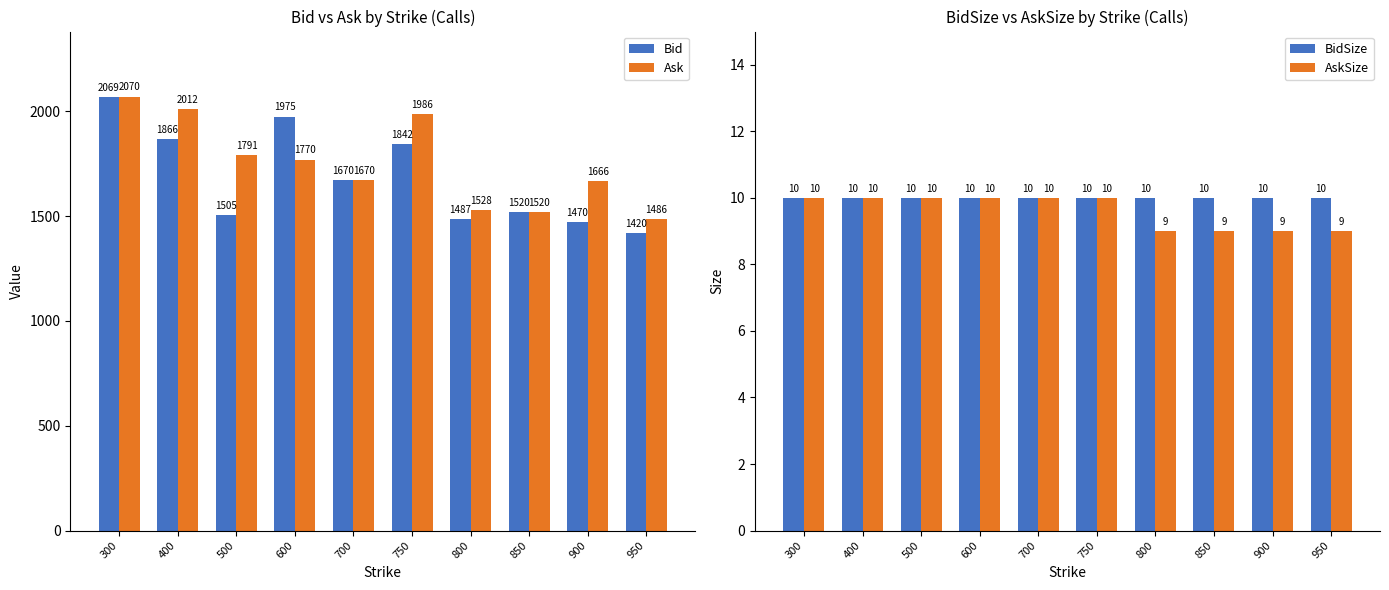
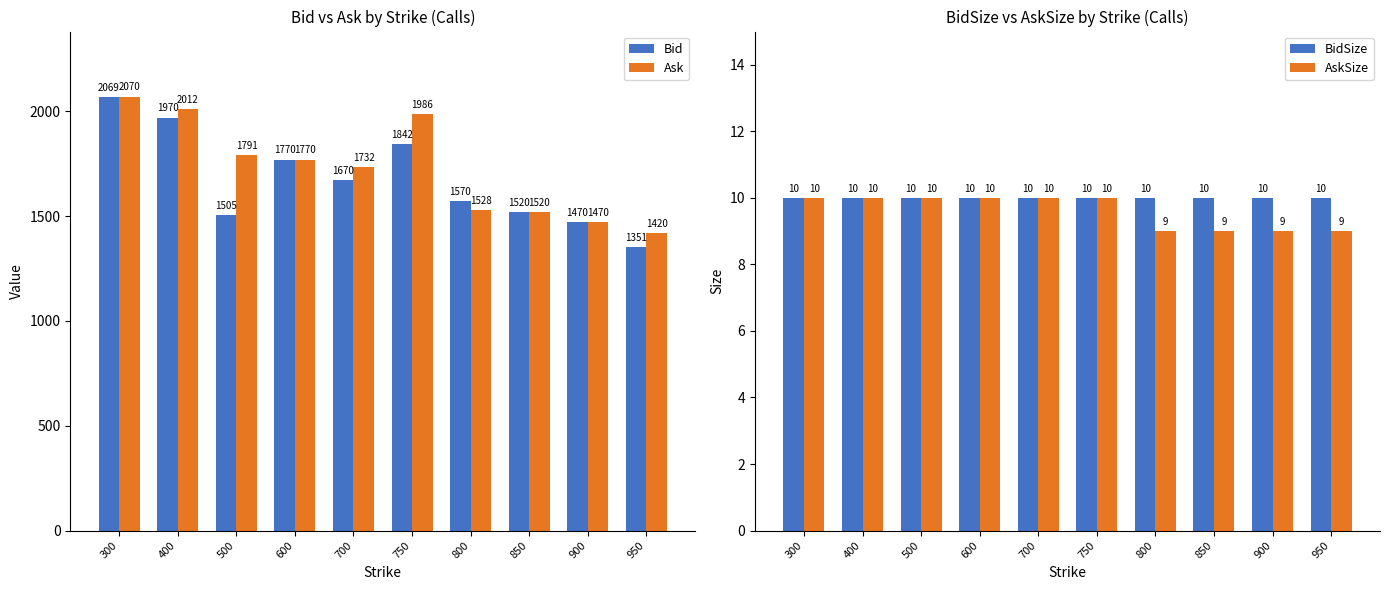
  {
    "Bid vs Ask by Strike (Calls)": {
      "Bid": {
        "300": 2069,
-       "400": 1866,
+       "400": 1970,
        "500": 1505,
-       "600": 1975,
+       "600": 1770,
        "700": 1670,
        "750": 1842,
-       "800": 1487,
+       "800": 1570,
        "850": 1520,
        "900": 1470,
-       "950": 1420
+       "950": 1351
      },
      "Ask": {
        "300": 2070,
        "400": 2012,
        "500": 1791,
        "600": 1770,
-       "700": 1670,
+       "700": 1732,
        "750": 1986,
        "800": 1528,
        "850": 1520,
-       "900": 1666,
-       "950": 1486
+       "900": 1470,
+       "950": 1420
      }
    },
    "BidSize vs AskSize by Strike (Calls)": {
      "BidSize": {
        "300": 10,
        "400": 10,
        "500": 10,
        "600": 10,
        "700": 10,
        "750": 10,
        "800": 10,
        "850": 10,
        "900": 10,
        "950": 10
      },
      "AskSize": {
        "300": 10,
        "400": 10,
        "500": 10,
        "600": 10,
        "700": 10,
        "750": 10,
        "800": 9,
        "850": 9,
        "900": 9,
        "950": 9
      }
    }
  }
